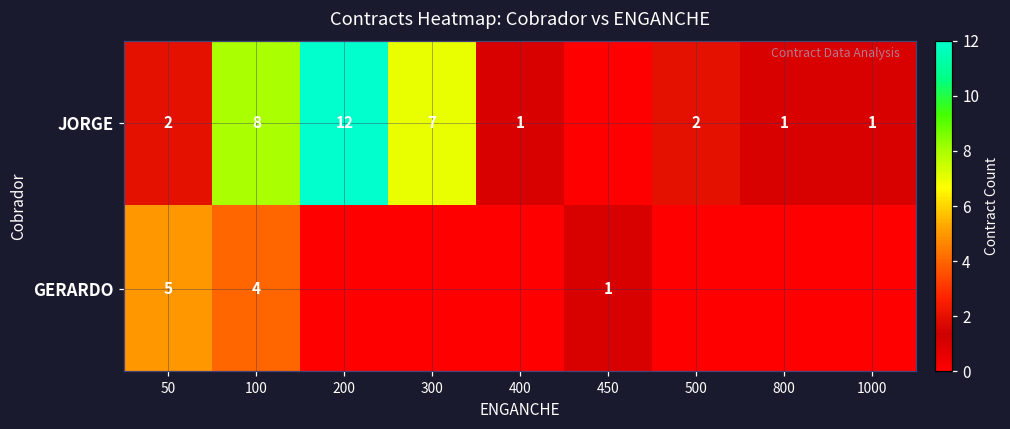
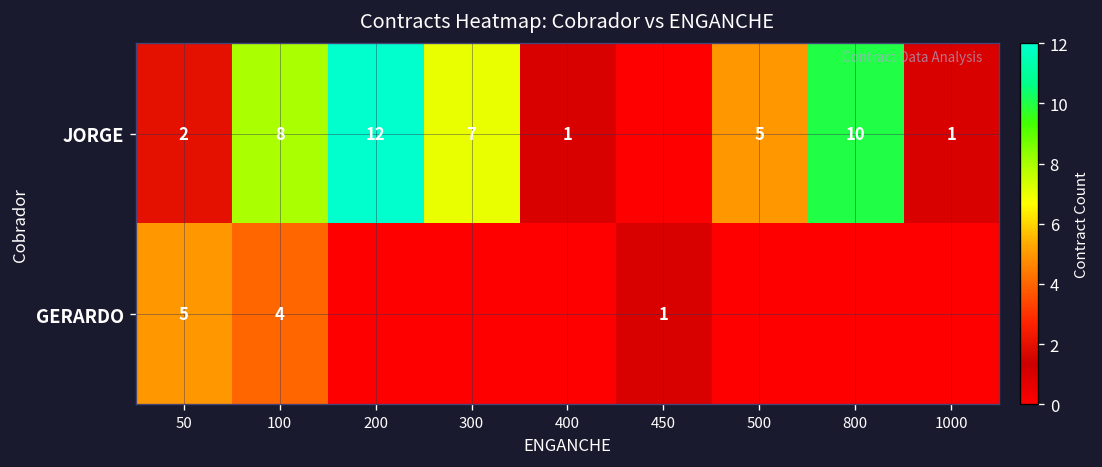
  {
    "JORGE": {
      "50": 2,
      "100": 8,
      "200": 12,
      "300": 7,
      "400": 1,
-     "500": 2,
-     "800": 1
+     "500": 5,
+     "800": 10
    },
    "GERARDO": {
      "50": 5,
      "100": 4,
      "450": 1
    }
  }
